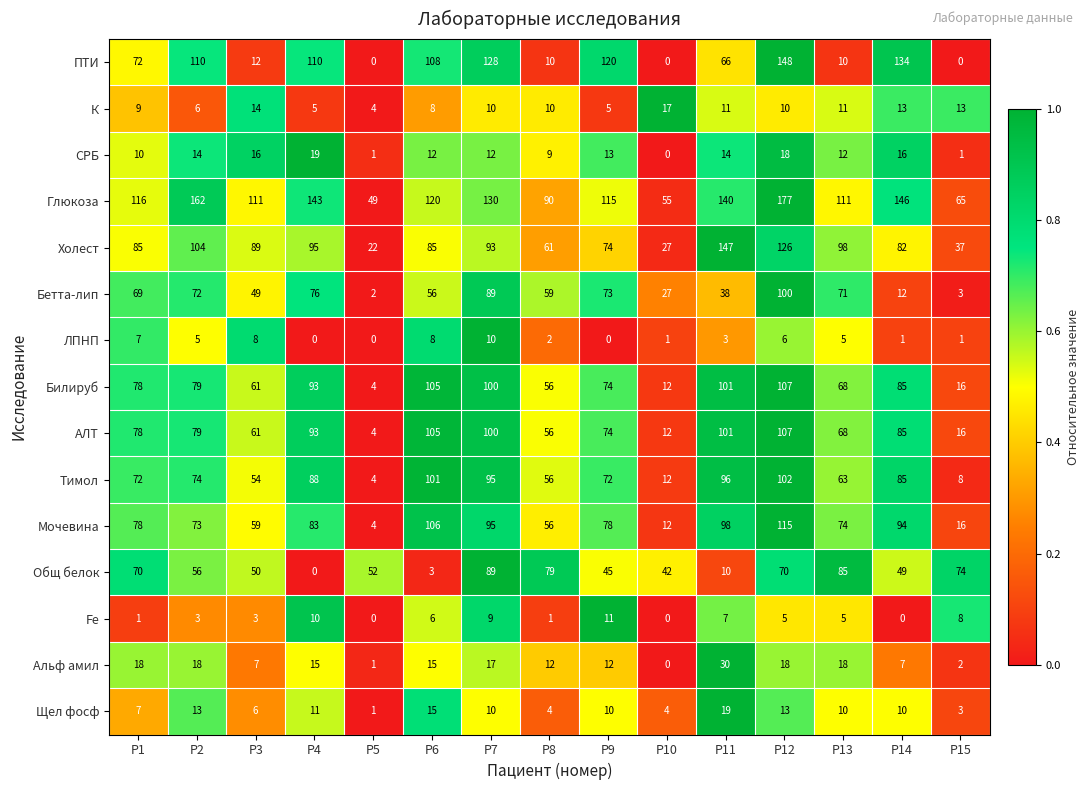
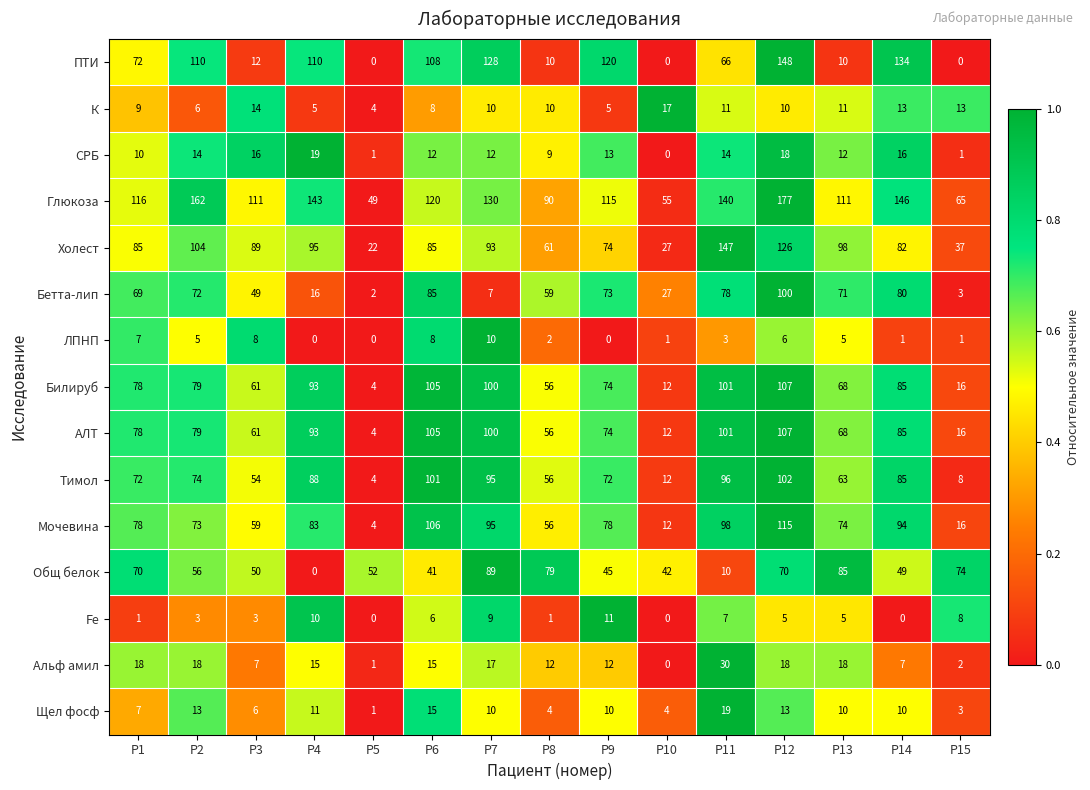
  {
    "Бетта-лип": {
      "P1": 69,
      "P2": 72,
      "P3": 49,
-     "P4": 76,
+     "P4": 16,
      "P5": 2,
-     "P6": 56,
-     "P7": 89,
+     "P6": 85,
+     "P7": 7,
      "P8": 59,
      "P9": 73,
      "P10": 27,
-     "P11": 38,
+     "P11": 78,
      "P12": 100,
      "P13": 71,
-     "P14": 12,
+     "P14": 80,
      "P15": 3
    },
    "Общ белок": {
      "P1": 70,
      "P2": 56,
      "P3": 50,
      "P4": 0,
      "P5": 52,
-     "P6": 3,
+     "P6": 41,
      "P7": 89,
      "P8": 79,
      "P9": 45,
      "P10": 42,
      "P11": 10,
      "P12": 70,
      "P13": 85,
      "P14": 49,
      "P15": 74
    }
  }
